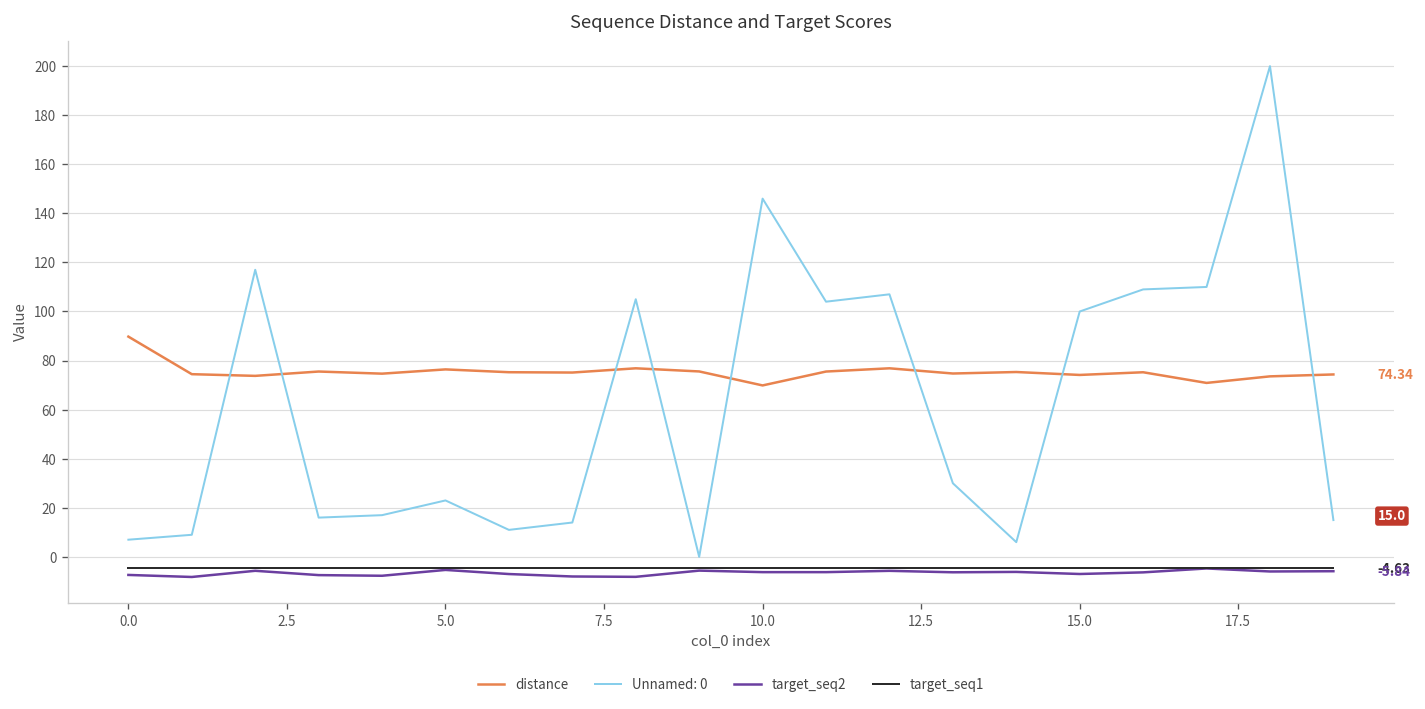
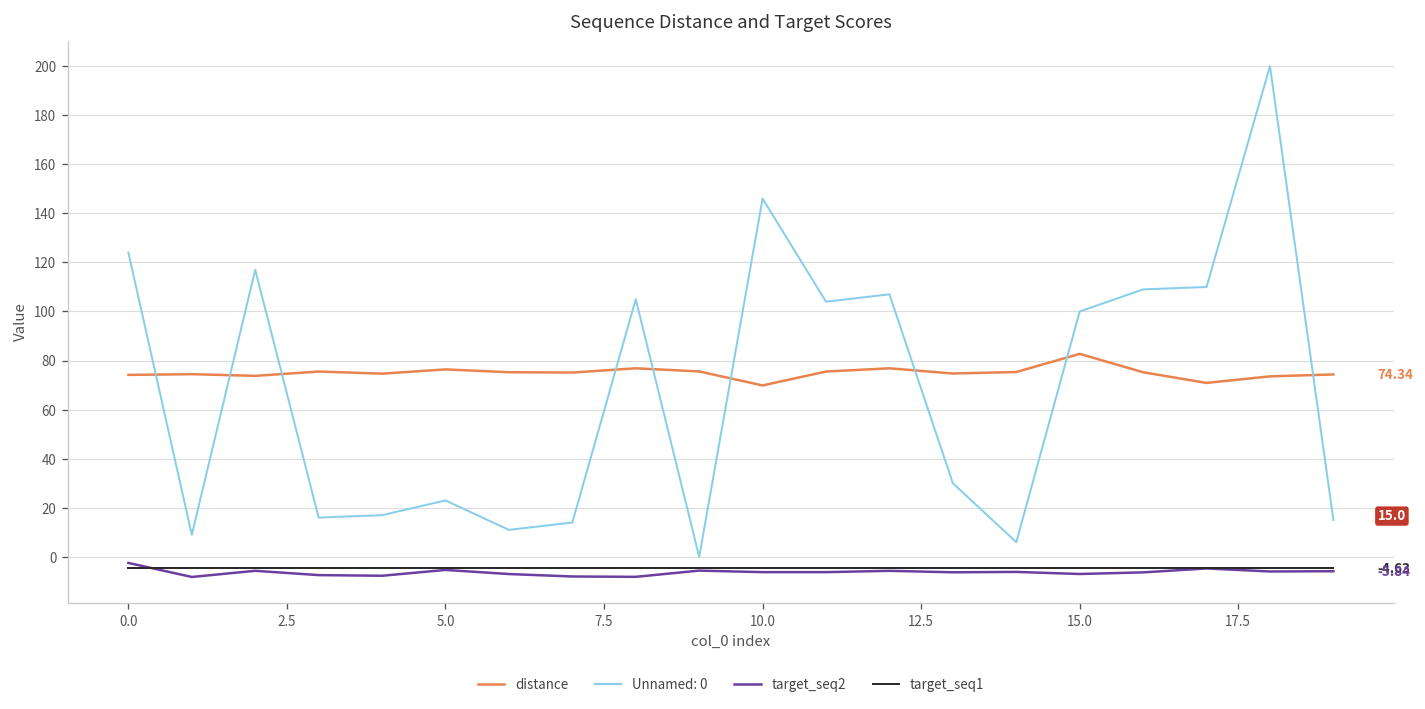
  {
    "distance": {
-     "0.0": 90,
+     "0.0": 74,
      "5.0": 76,
      "10.0": 70,
-     "15.0": 74
+     "15.0": 83
    },
    "Unnamed: 0": {
-     "0.0": 7,
+     "0.0": 124,
      "5.0": 23,
      "10.0": 146,
      "15.0": 100
    },
    "target_seq2": {
-     "0.0": -7,
+     "0.0": -2,
      "10.0": -6,
      "15.0": -7
    },
    "target_seq1": {
      "0.0": -5,
      "10.0": -5,
      "15.0": -5
    }
  }
